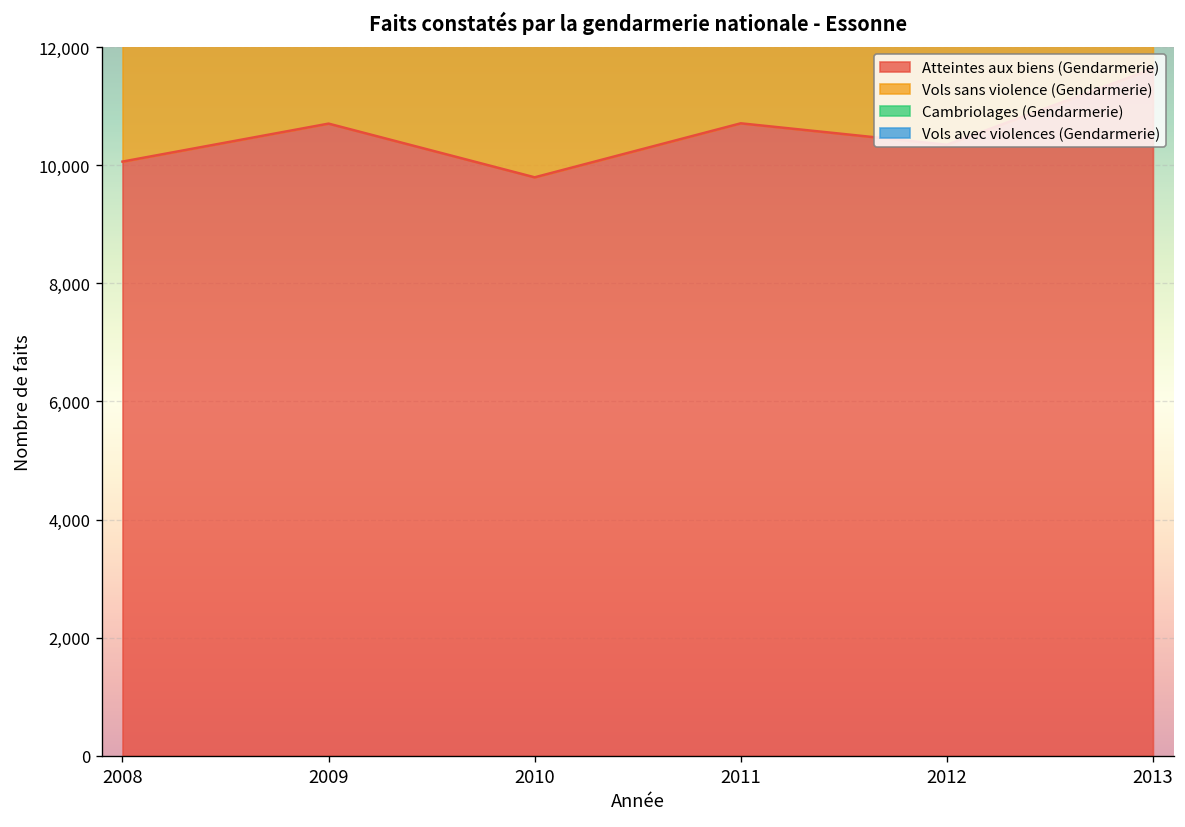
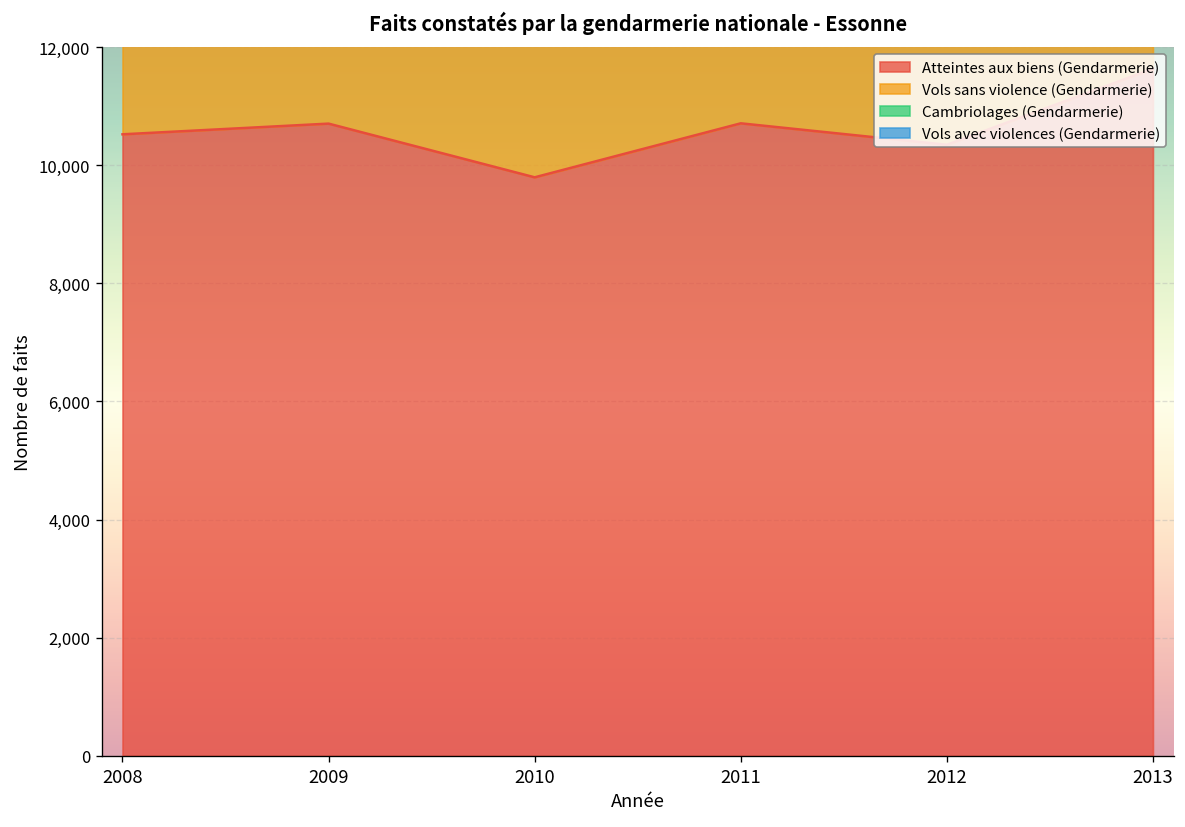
  {
    "Atteintes aux biens (Gendarmerie)": {
-     "2008": "10,100",
+     "2008": "10,500",
      "2009": "10,700",
      "2010": "9,800",
      "2011": "10,700"
    }
  }
